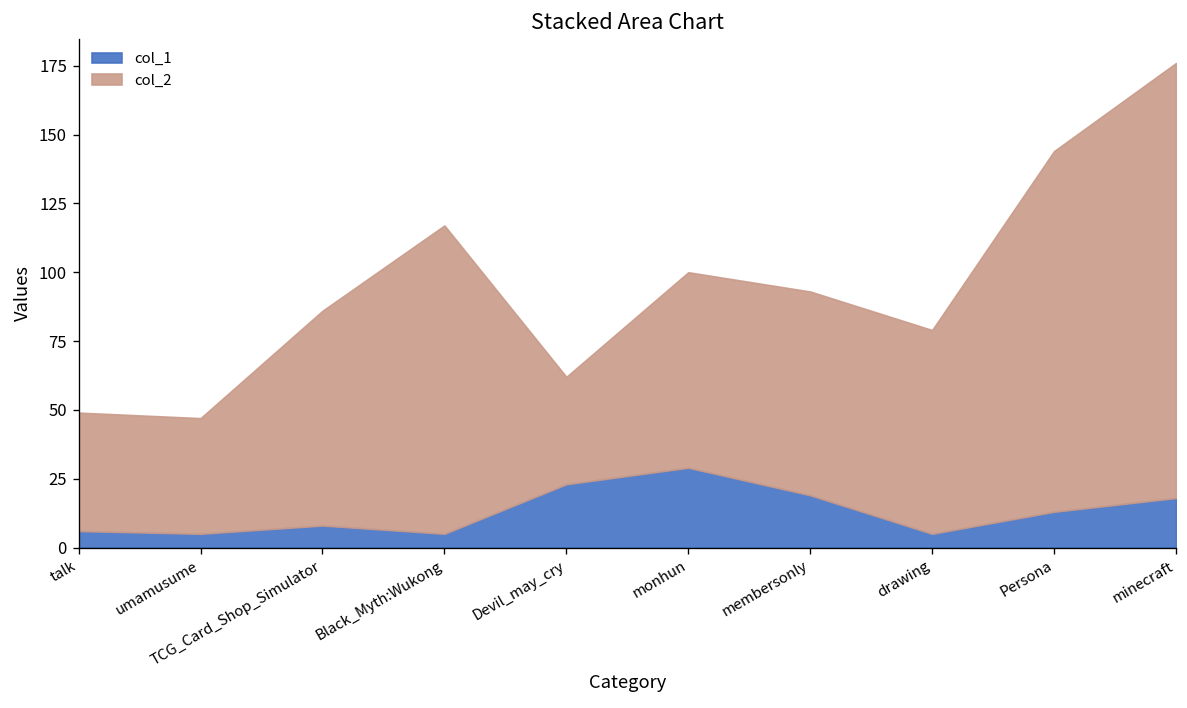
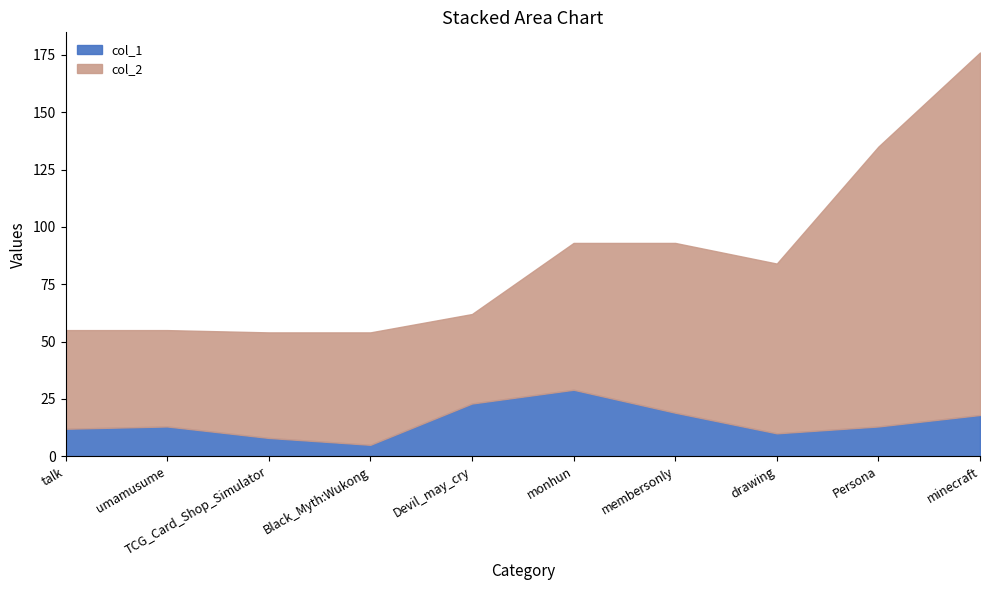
  {
    "col_1": {
-     "talk": 6,
-     "umamusume": 5,
+     "talk": 12,
+     "umamusume": 13,
      "TCG_Card_Shop_Simulator": 8,
      "Black_Myth:Wukong": 5,
      "Devil_may_cry": 23,
      "monhun": 29,
      "membersonly": 19,
-     "drawing": 5,
+     "drawing": 10,
      "Persona": 13,
      "minecraft": 18
    },
    "col_2": {
      "talk": 43,
      "umamusume": 42,
-     "TCG_Card_Shop_Simulator": 78,
-     "Black_Myth:Wukong": 112,
+     "TCG_Card_Shop_Simulator": 46,
+     "Black_Myth:Wukong": 49,
      "Devil_may_cry": 39,
-     "monhun": 71,
+     "monhun": 64,
      "membersonly": 74,
      "drawing": 74,
-     "Persona": 131,
+     "Persona": 122,
      "minecraft": 158
    }
  }
